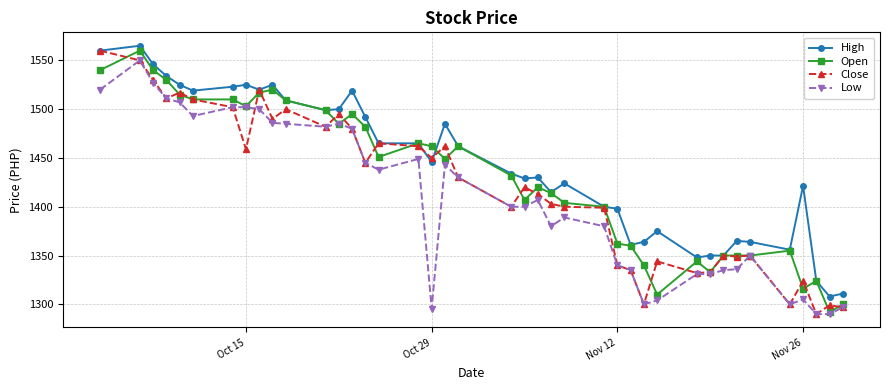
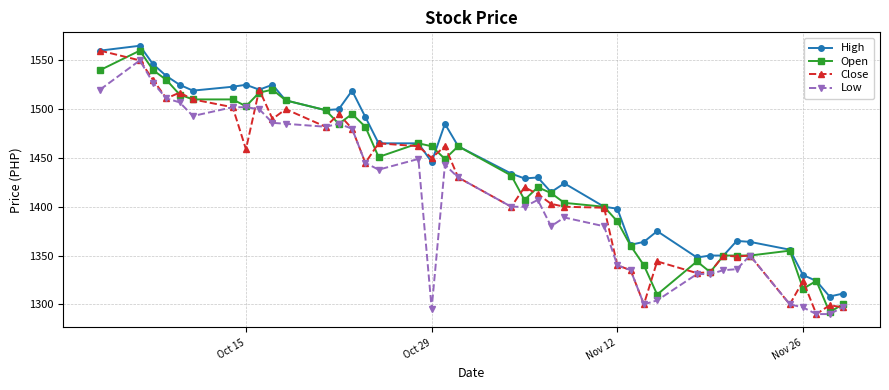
  {
    "High": {
      "Oct 15": 1530,
      "Oct 29": 1450,
      "Nov 12": 1400,
-     "Nov 26": 1420
+     "Nov 26": 1330
    },
    "Open": {
      "Oct 29": 1460,
-     "Nov 12": 1360,
+     "Nov 12": 1390,
      "Nov 26": 1320
    },
    "Close": {
      "Oct 15": 1460,
      "Oct 29": 1450,
      "Nov 26": 1320
    },
    "Low": {
      "Oct 29": 1300,
-     "Nov 26": 1310
+     "Nov 26": 1300
    }
  }
